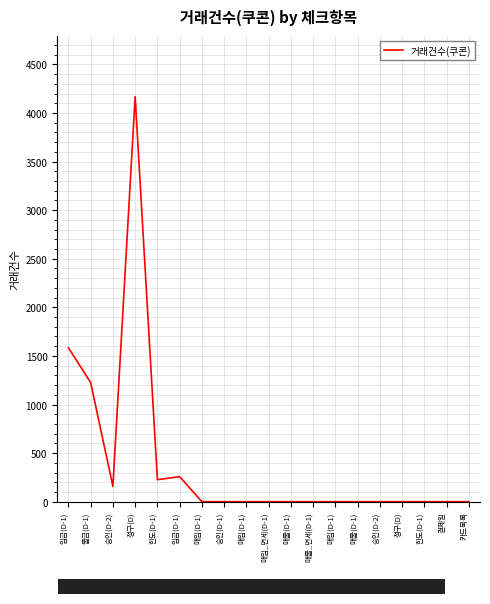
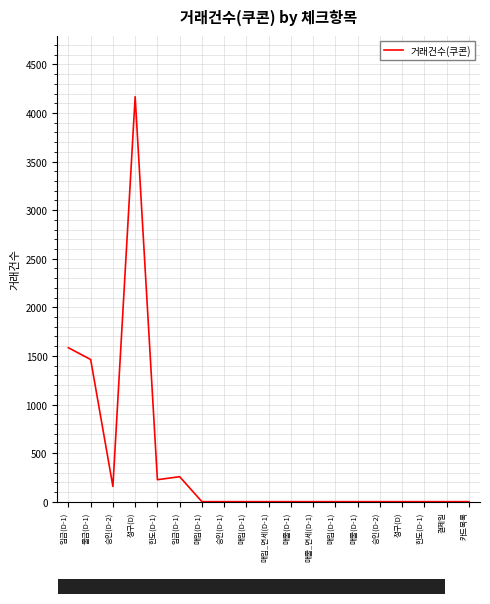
  {
-   "출금(D-1)": 1200,
+   "출금(D-1)": 1500,
    "승인(D-1)": 0,
    "매입_면세(D-1)": 0,
    "매출_면세(D-1)": 0,
    "결제일": 0,
    "카드목록": 0
  }
